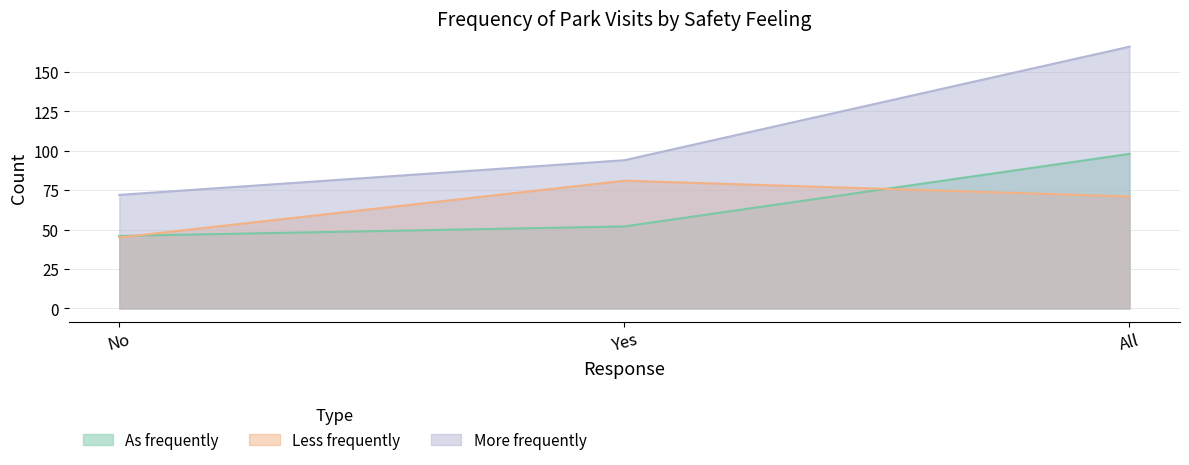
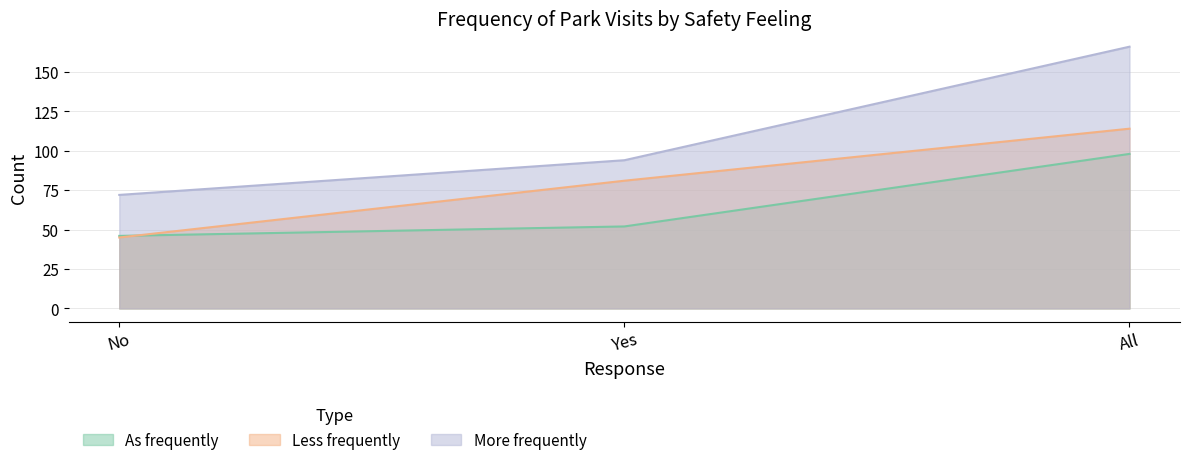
  {
    "Less frequently": {
      "Yes": 81,
-     "All": 71
+     "All": 114
    }
  }
